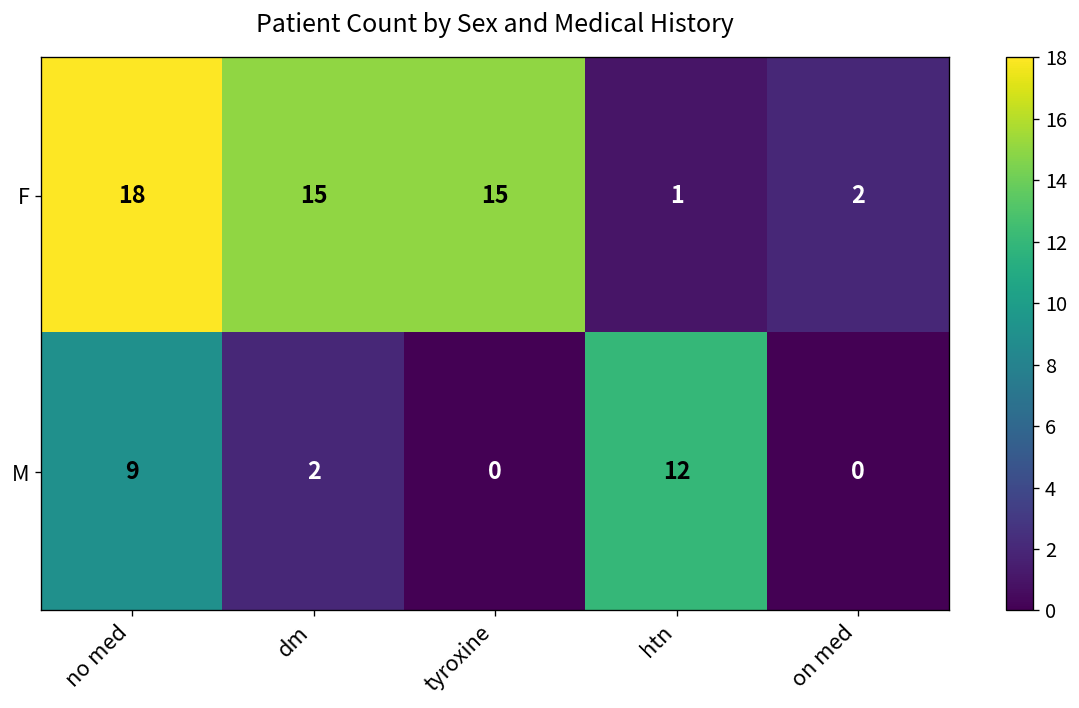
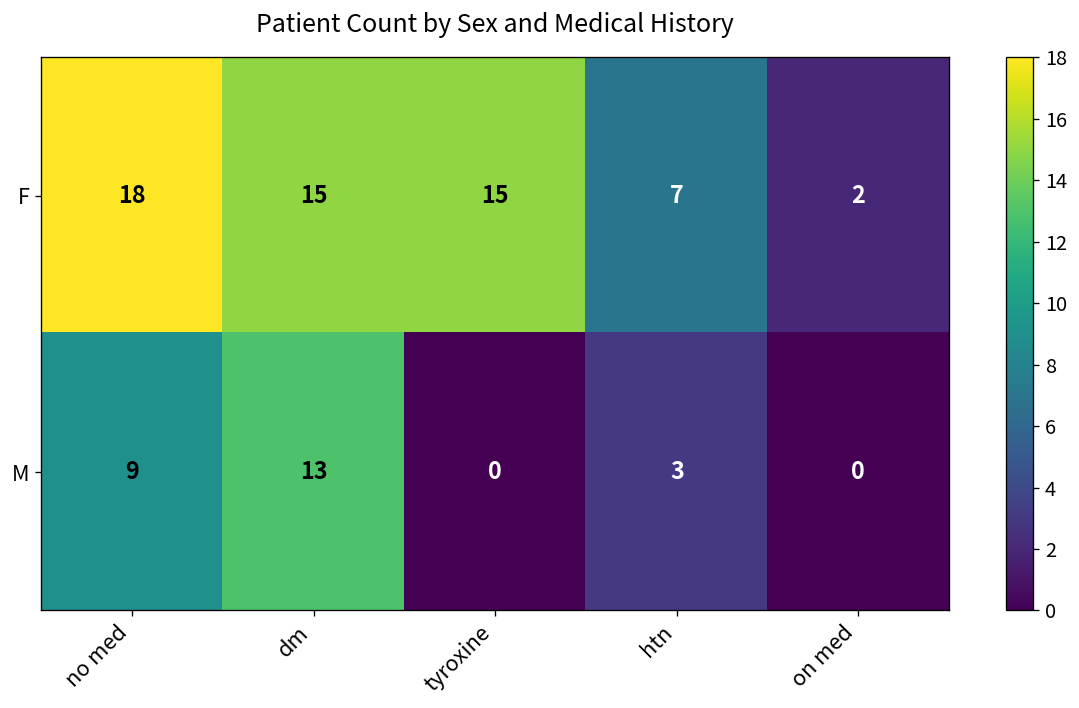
  {
    "F": {
      "no med": 18,
      "dm": 15,
      "tyroxine": 15,
-     "htn": 1,
+     "htn": 7,
      "on med": 2
    },
    "M": {
      "no med": 9,
-     "dm": 2,
+     "dm": 13,
      "tyroxine": 0,
-     "htn": 12,
+     "htn": 3,
      "on med": 0
    }
  }
